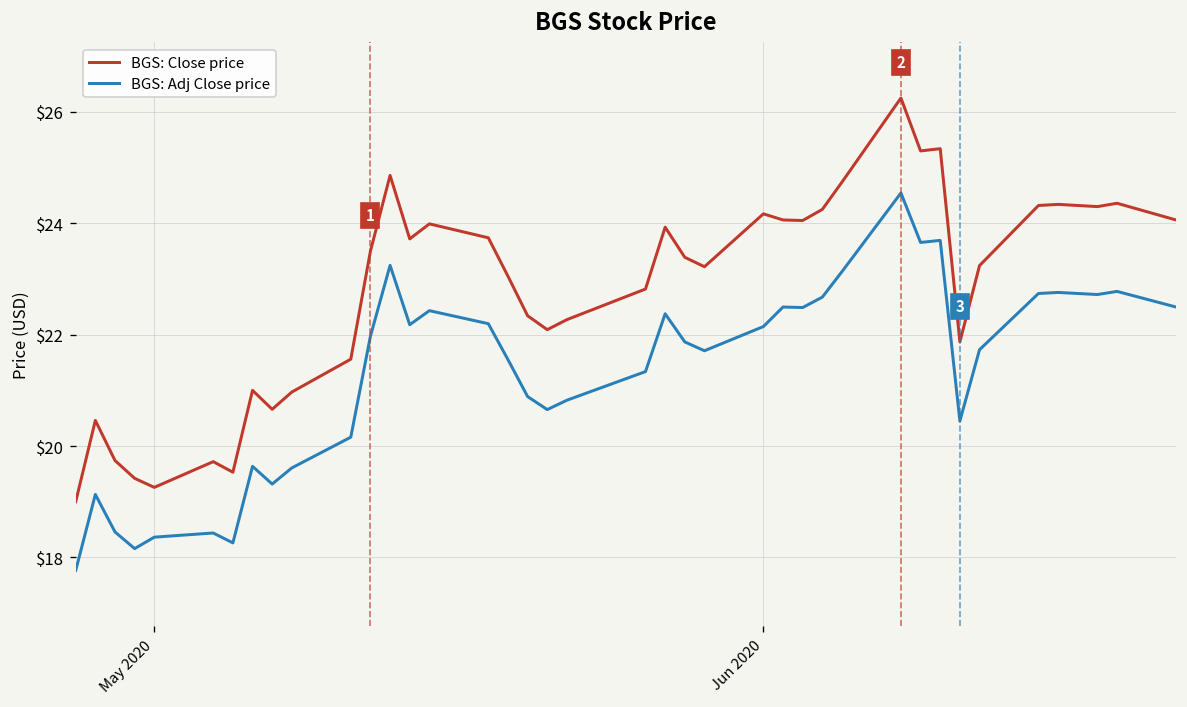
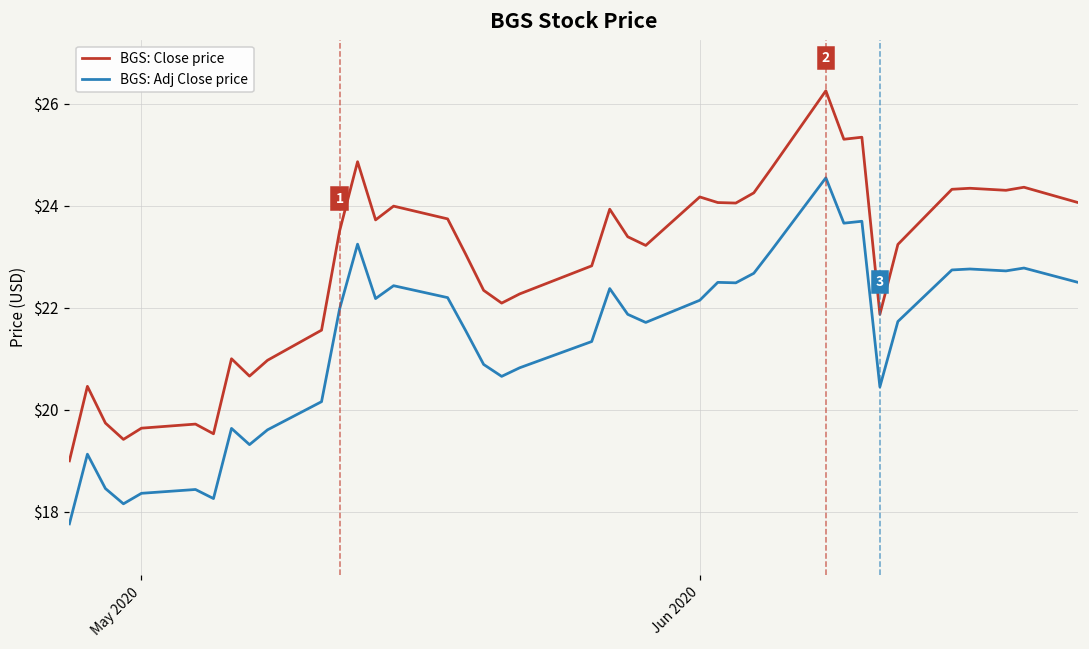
  {
    "BGS: Close price": {
-     "May 2020": "$19.3",
+     "May 2020": "$19.6",
      "Jun 2020": "$24.2"
    },
    "BGS: Adj Close price": {
      "May 2020": "$18.4",
      "Jun 2020": "$22.1"
    }
  }
